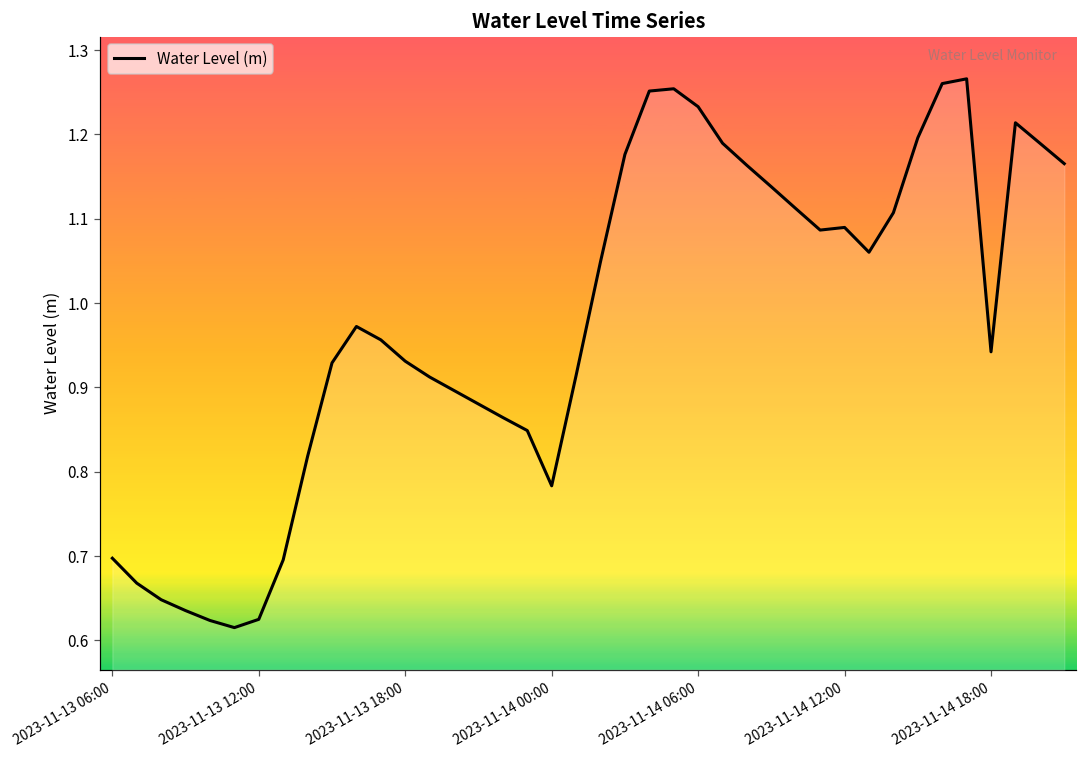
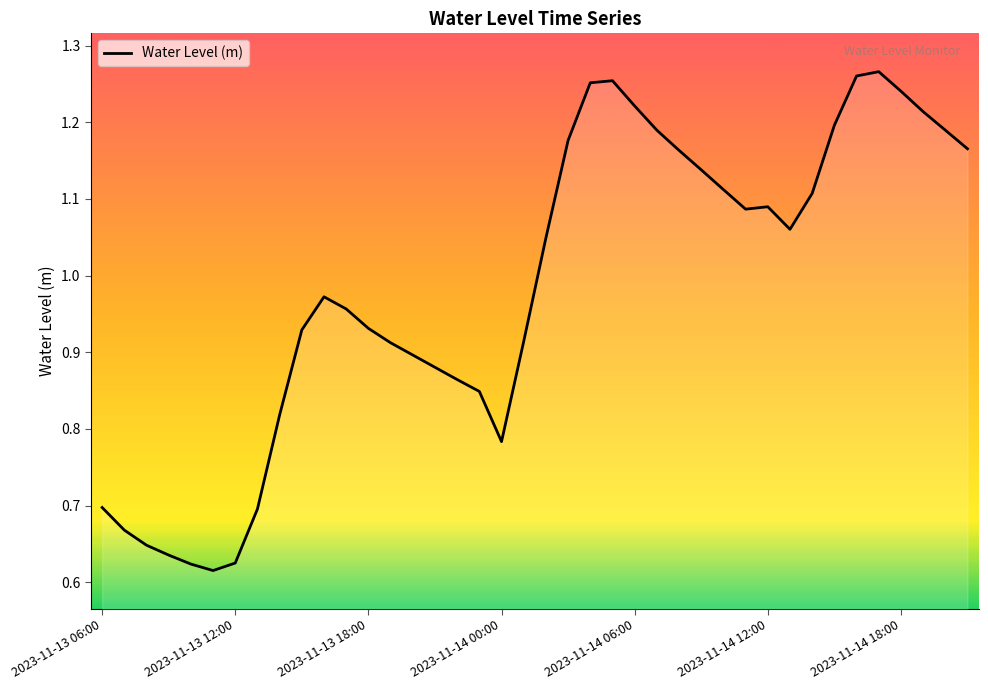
  {
    "2023-11-13 06:00": 0.70,
    "2023-11-13 12:00": 0.63,
    "2023-11-13 18:00": 0.93,
    "2023-11-14 00:00": 0.78,
-   "2023-11-14 06:00": 1.23,
+   "2023-11-14 06:00": 1.22,
    "2023-11-14 12:00": 1.09,
-   "2023-11-14 18:00": 0.94
+   "2023-11-14 18:00": 1.24
  }
